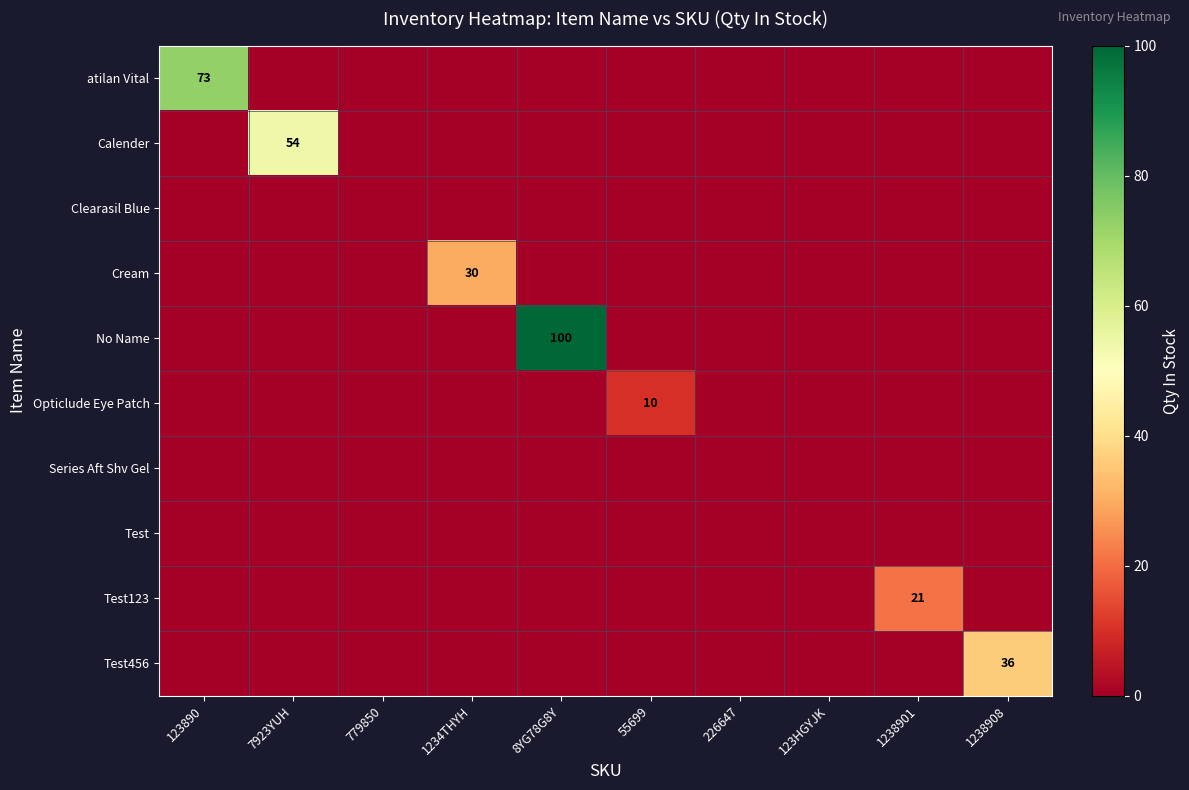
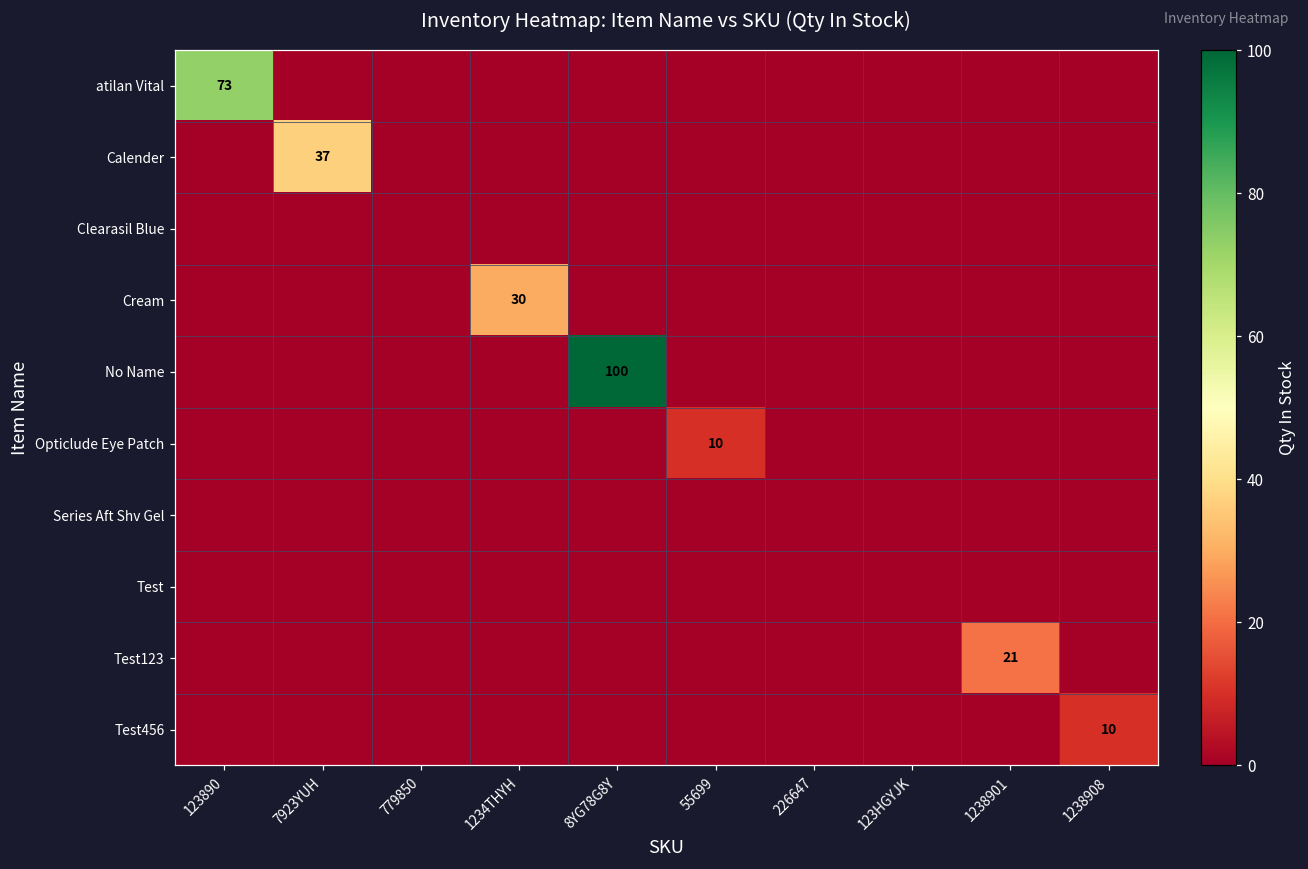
  {
    "atilan Vital": {
      "123890": 73
    },
    "Calender": {
-     "7923YUH": 54
+     "7923YUH": 37
    },
    "Cream": {
      "1234THYH": 30
    },
    "No Name": {
      "8YG78G8Y": 100
    },
    "Opticlude Eye Patch": {
      "55699": 10
    },
    "Test123": {
      "1238901": 21
    },
    "Test456": {
-     "1238908": 36
+     "1238908": 10
    }
  }
